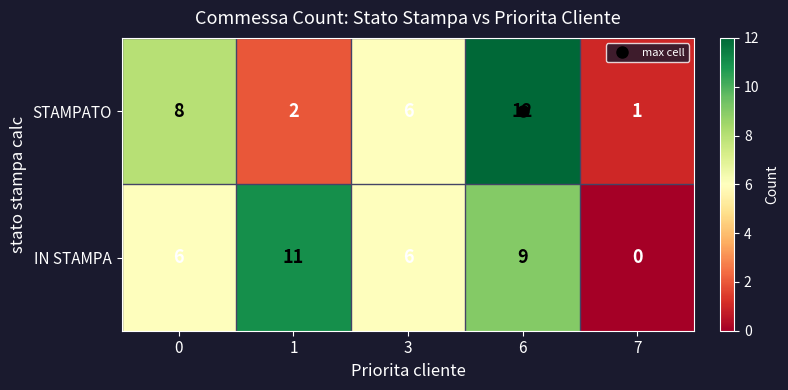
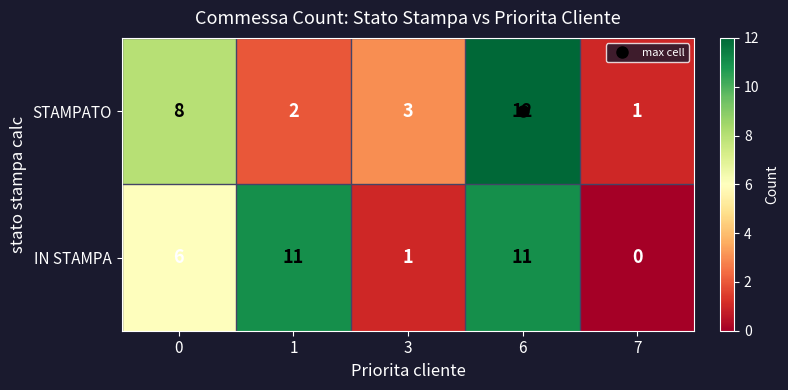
  {
    "STAMPATO": {
      "0": 8,
      "1": 2,
-     "3": 6,
+     "3": 3,
      "7": 1
    },
    "IN STAMPA": {
      "0": 6,
      "1": 11,
-     "3": 6,
-     "6": 9,
+     "3": 1,
+     "6": 11,
      "7": 0
    }
  }
